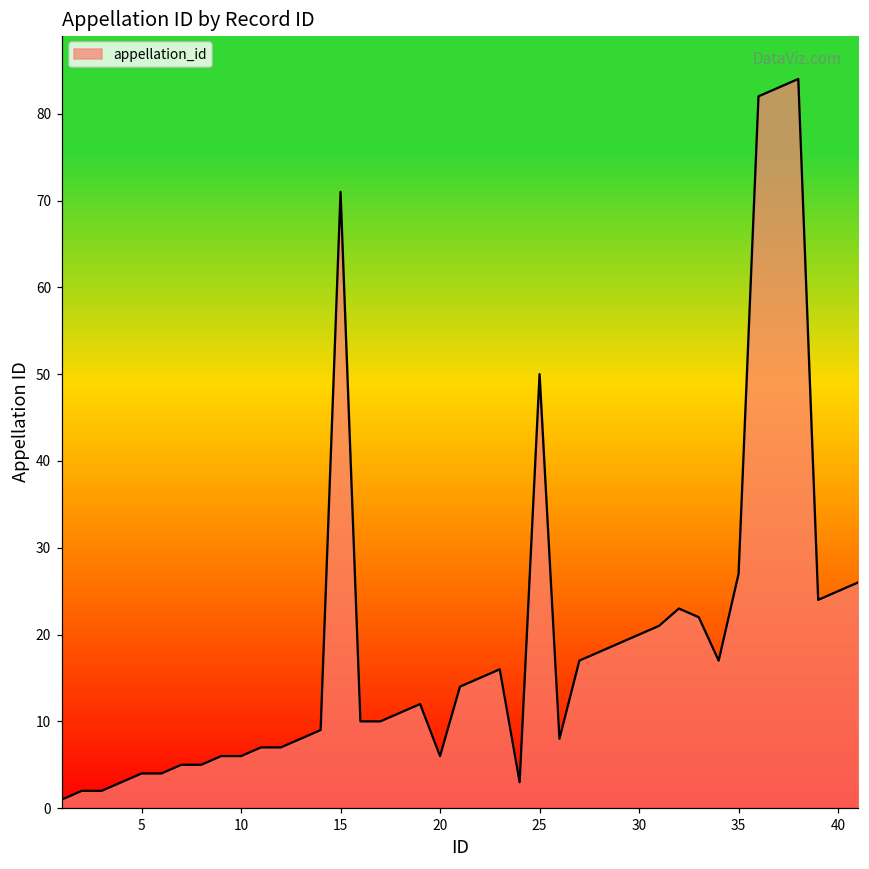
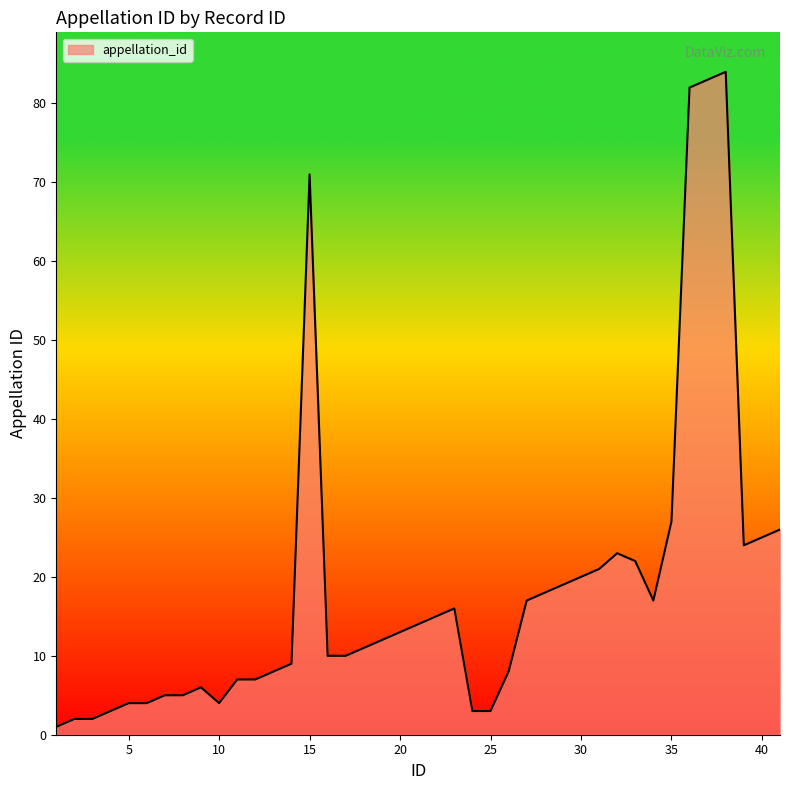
  {
    "5": 4,
-   "10": 6,
+   "10": 4,
    "15": 71,
-   "20": 6,
-   "25": 50,
+   "20": 13,
+   "25": 3,
    "30": 20,
    "35": 27,
    "40": 25
  }
